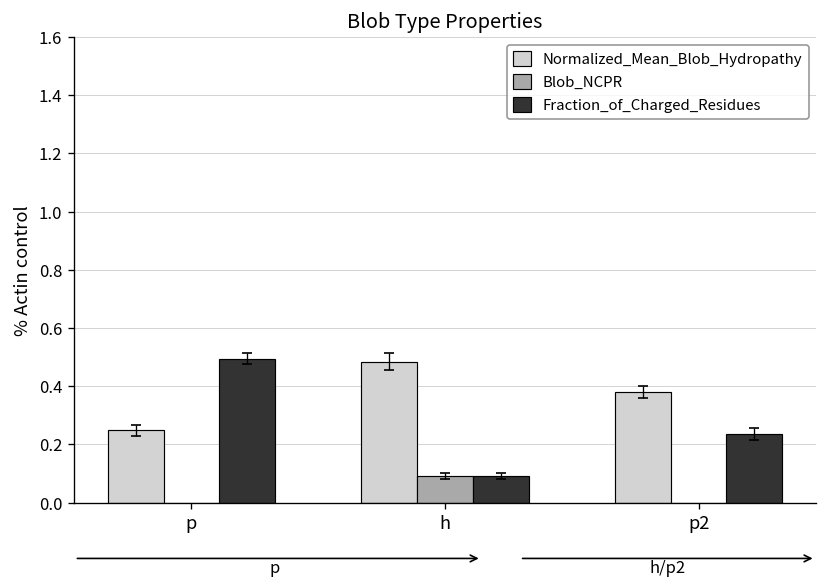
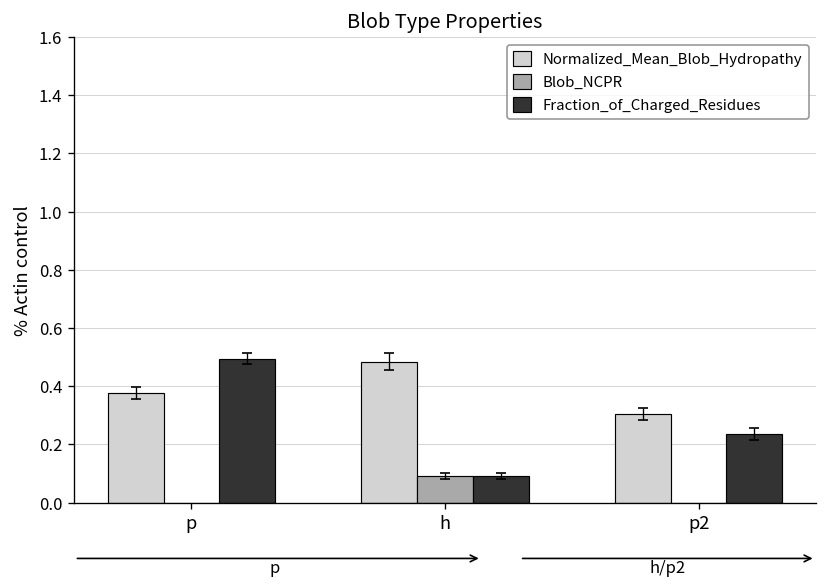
  {
    "Normalized_Mean_Blob_Hydropathy": {
-     "p": 0.25,
+     "p": 0.38,
      "h": 0.48,
-     "p2": 0.38
+     "p2": 0.31
    },
    "Blob_NCPR": {
      "h": 0.09
    },
    "Fraction_of_Charged_Residues": {
      "p": 0.49,
      "h": 0.09,
      "p2": 0.23
    }
  }
